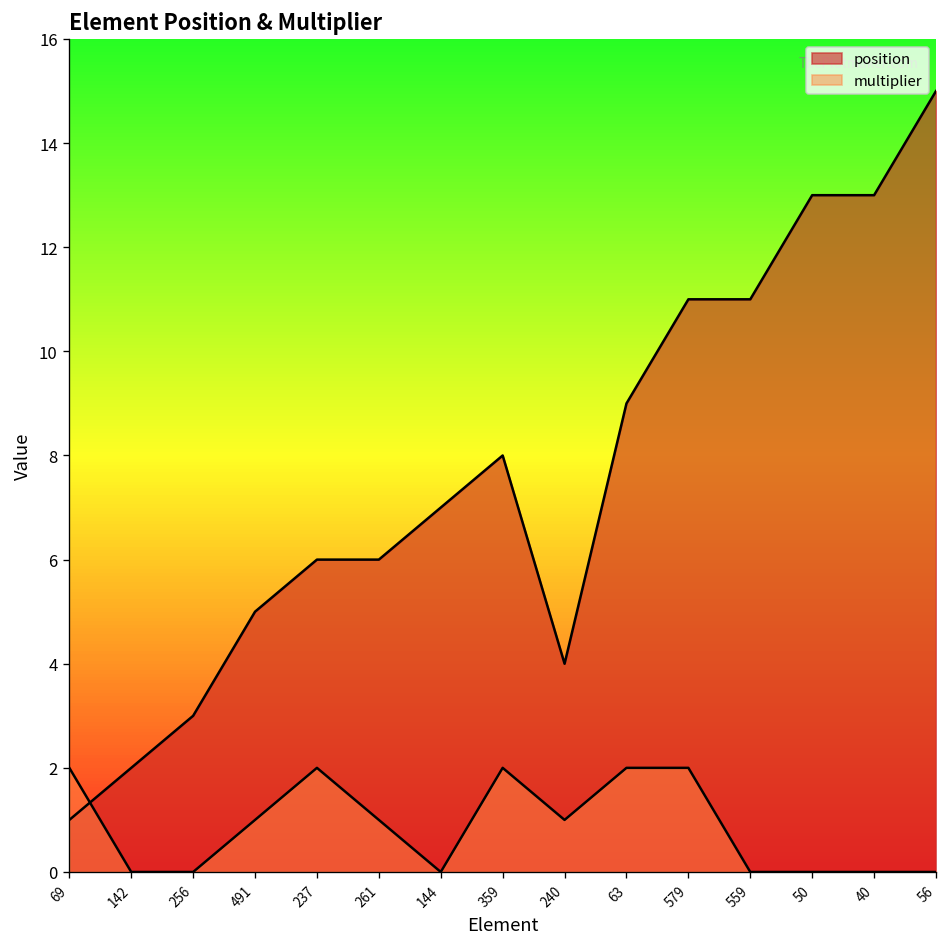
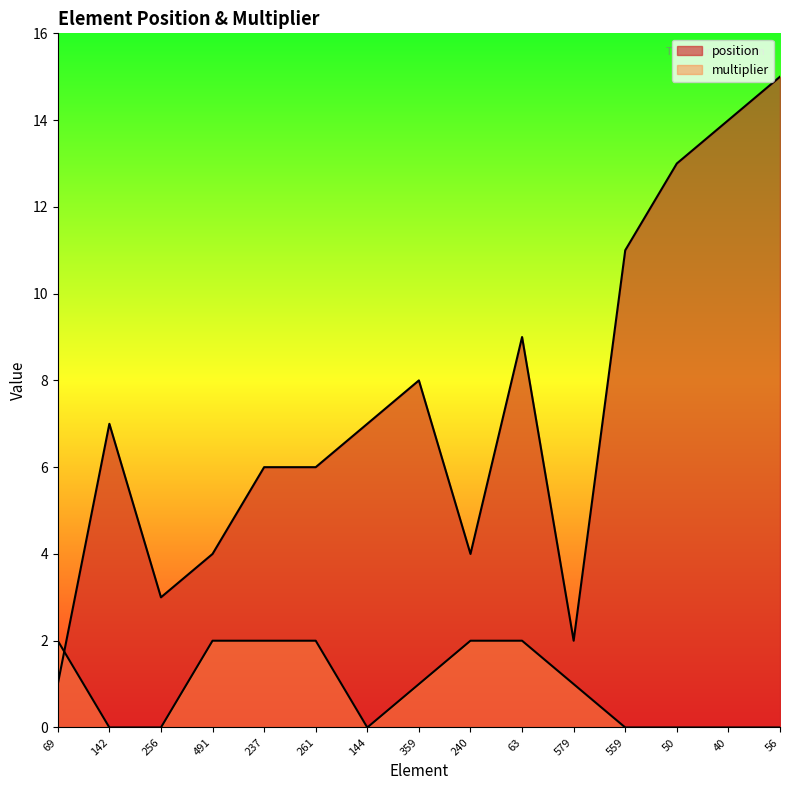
  {
    "position": {
      "69": 1,
-     "142": 2,
+     "142": 7,
      "256": 3,
-     "491": 5,
+     "491": 4,
      "237": 6,
      "261": 6,
      "144": 7,
      "359": 8,
      "240": 4,
      "63": 9,
-     "579": 11,
+     "579": 2,
      "559": 11,
      "50": 13,
-     "40": 13,
+     "40": 14,
      "56": 15
    },
    "multiplier": {
      "69": 2,
      "142": 0,
      "256": 0,
-     "491": 1,
+     "491": 2,
      "237": 2,
-     "261": 1,
+     "261": 2,
      "144": 0,
-     "359": 2,
-     "240": 1,
+     "359": 1,
+     "240": 2,
      "63": 2,
-     "579": 2,
+     "579": 1,
      "559": 0,
      "50": 0,
      "40": 0,
      "56": 0
    }
  }
